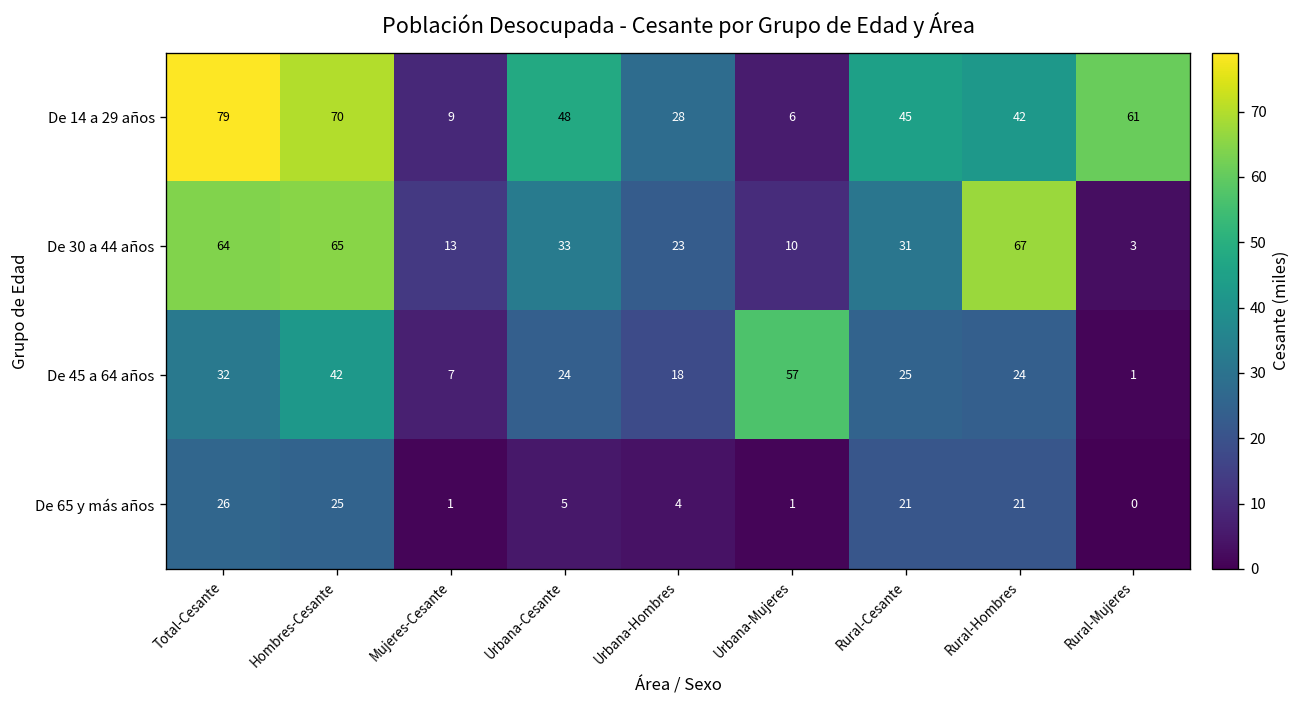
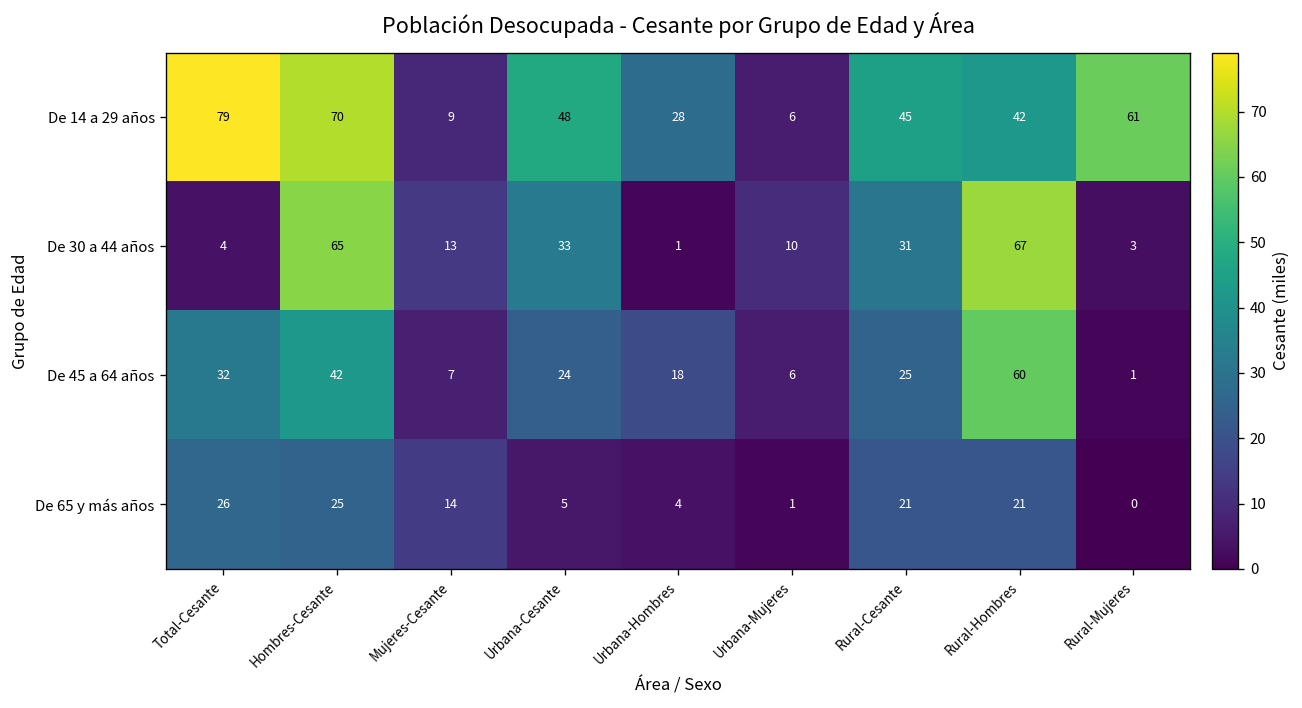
  {
    "De 14 a 29 años": {
      "Total-Cesante": 79,
      "Hombres-Cesante": 70,
      "Mujeres-Cesante": 9,
      "Urbana-Cesante": 48,
      "Urbana-Hombres": 28,
      "Urbana-Mujeres": 6,
      "Rural-Cesante": 45,
      "Rural-Hombres": 42,
      "Rural-Mujeres": 61
    },
    "De 30 a 44 años": {
-     "Total-Cesante": 64,
+     "Total-Cesante": 4,
      "Hombres-Cesante": 65,
      "Mujeres-Cesante": 13,
      "Urbana-Cesante": 33,
-     "Urbana-Hombres": 23,
+     "Urbana-Hombres": 1,
      "Urbana-Mujeres": 10,
      "Rural-Cesante": 31,
      "Rural-Hombres": 67,
      "Rural-Mujeres": 3
    },
    "De 45 a 64 años": {
      "Total-Cesante": 32,
      "Hombres-Cesante": 42,
      "Mujeres-Cesante": 7,
      "Urbana-Cesante": 24,
      "Urbana-Hombres": 18,
-     "Urbana-Mujeres": 57,
+     "Urbana-Mujeres": 6,
      "Rural-Cesante": 25,
-     "Rural-Hombres": 24,
+     "Rural-Hombres": 60,
      "Rural-Mujeres": 1
    },
    "De 65 y más años": {
      "Total-Cesante": 26,
      "Hombres-Cesante": 25,
-     "Mujeres-Cesante": 1,
+     "Mujeres-Cesante": 14,
      "Urbana-Cesante": 5,
      "Urbana-Hombres": 4,
      "Urbana-Mujeres": 1,
      "Rural-Cesante": 21,
      "Rural-Hombres": 21,
      "Rural-Mujeres": 0
    }
  }
